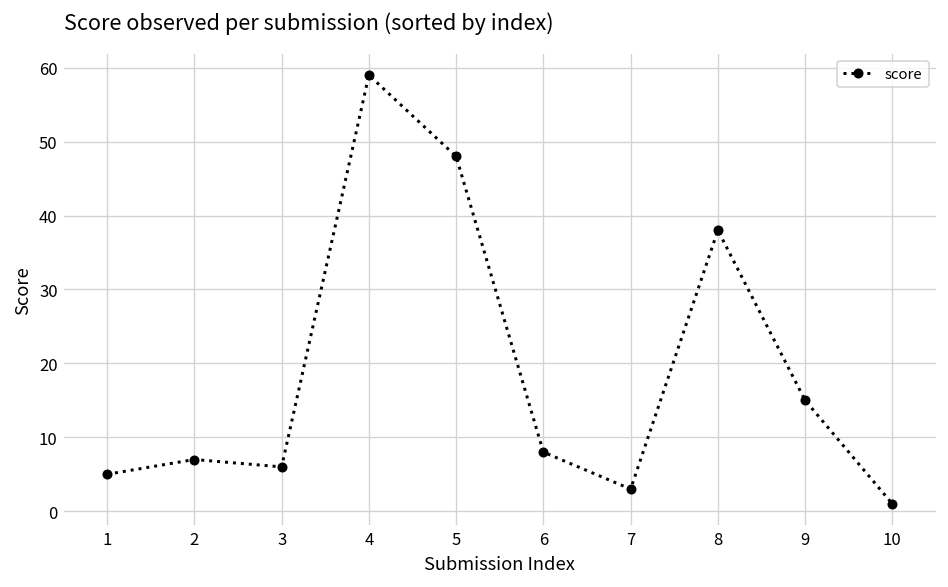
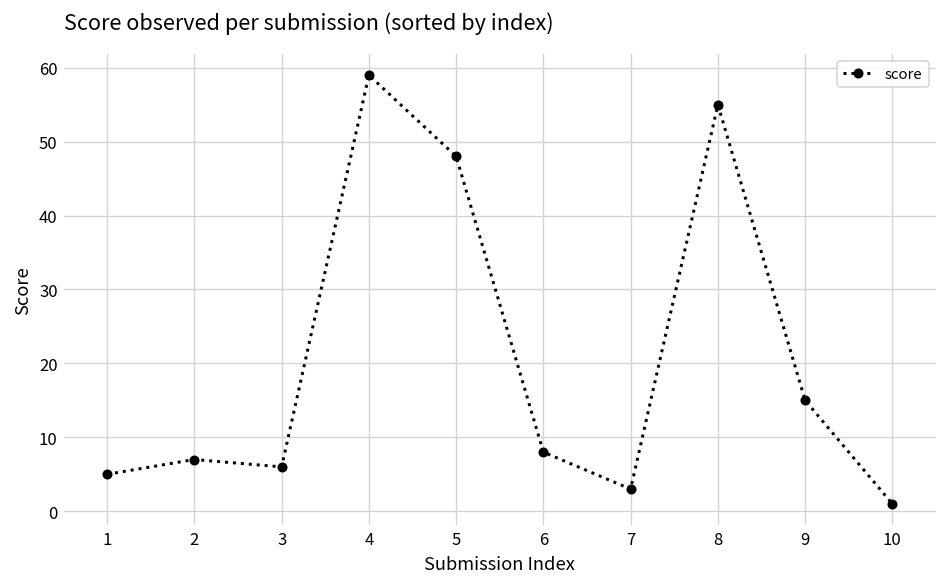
  {
    "1": 5,
    "2": 7,
    "3": 6,
    "4": 59,
    "5": 48,
    "6": 8,
    "7": 3,
-   "8": 38,
+   "8": 55,
    "9": 15,
    "10": 1
  }
